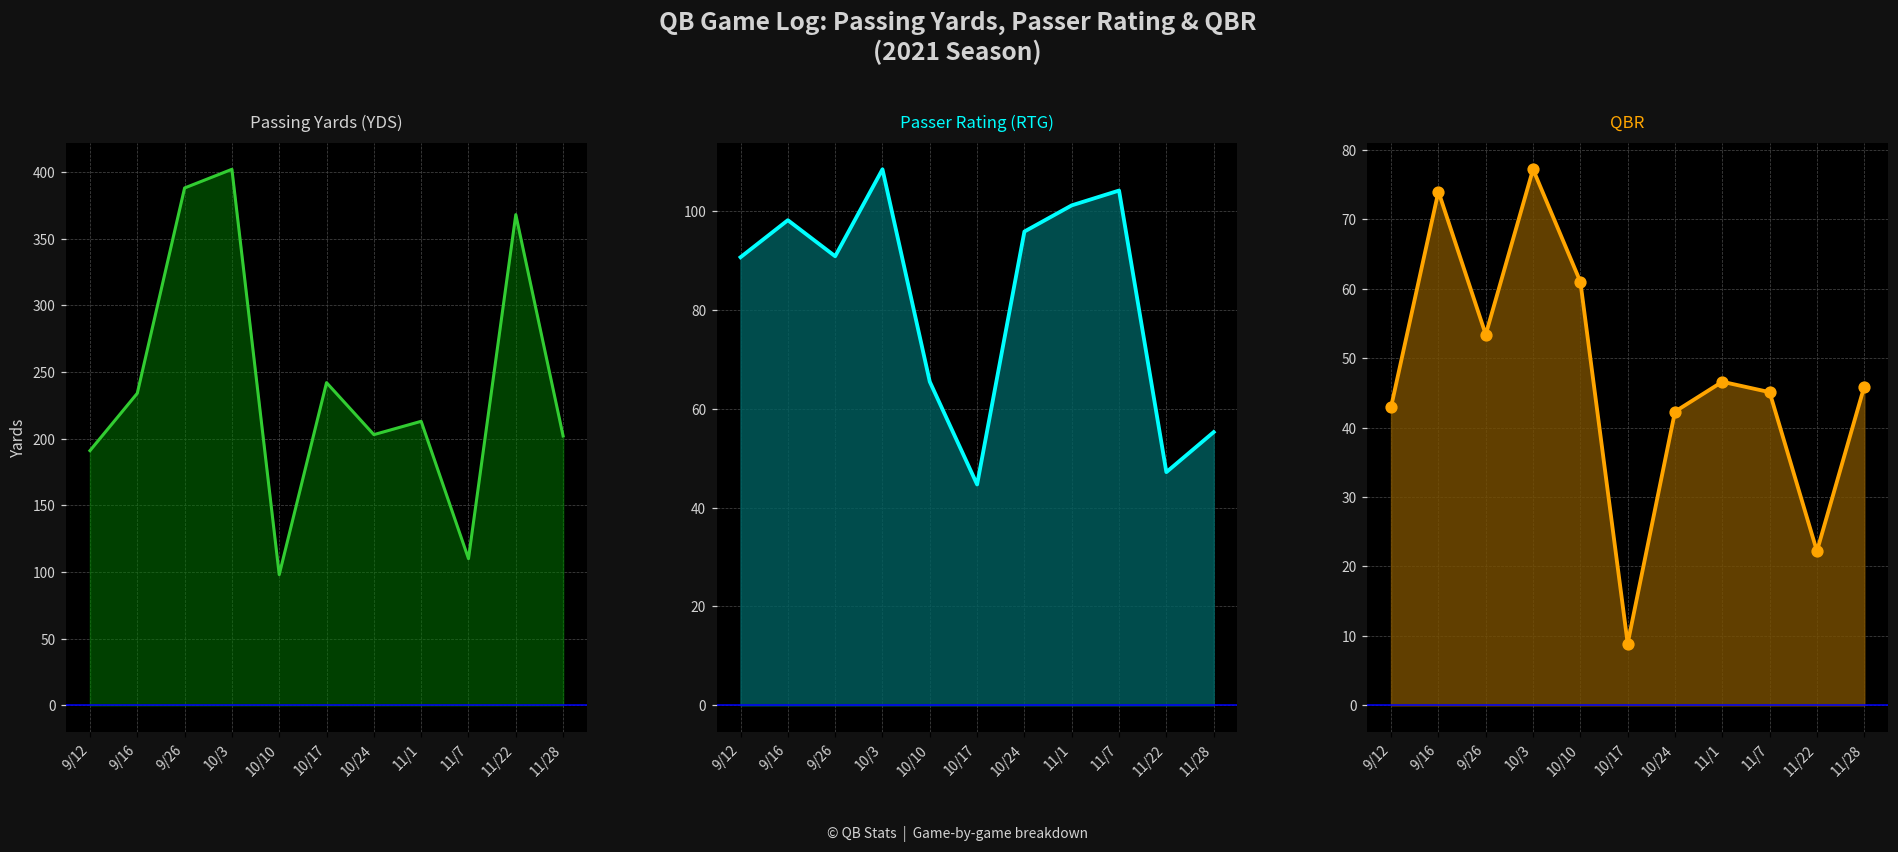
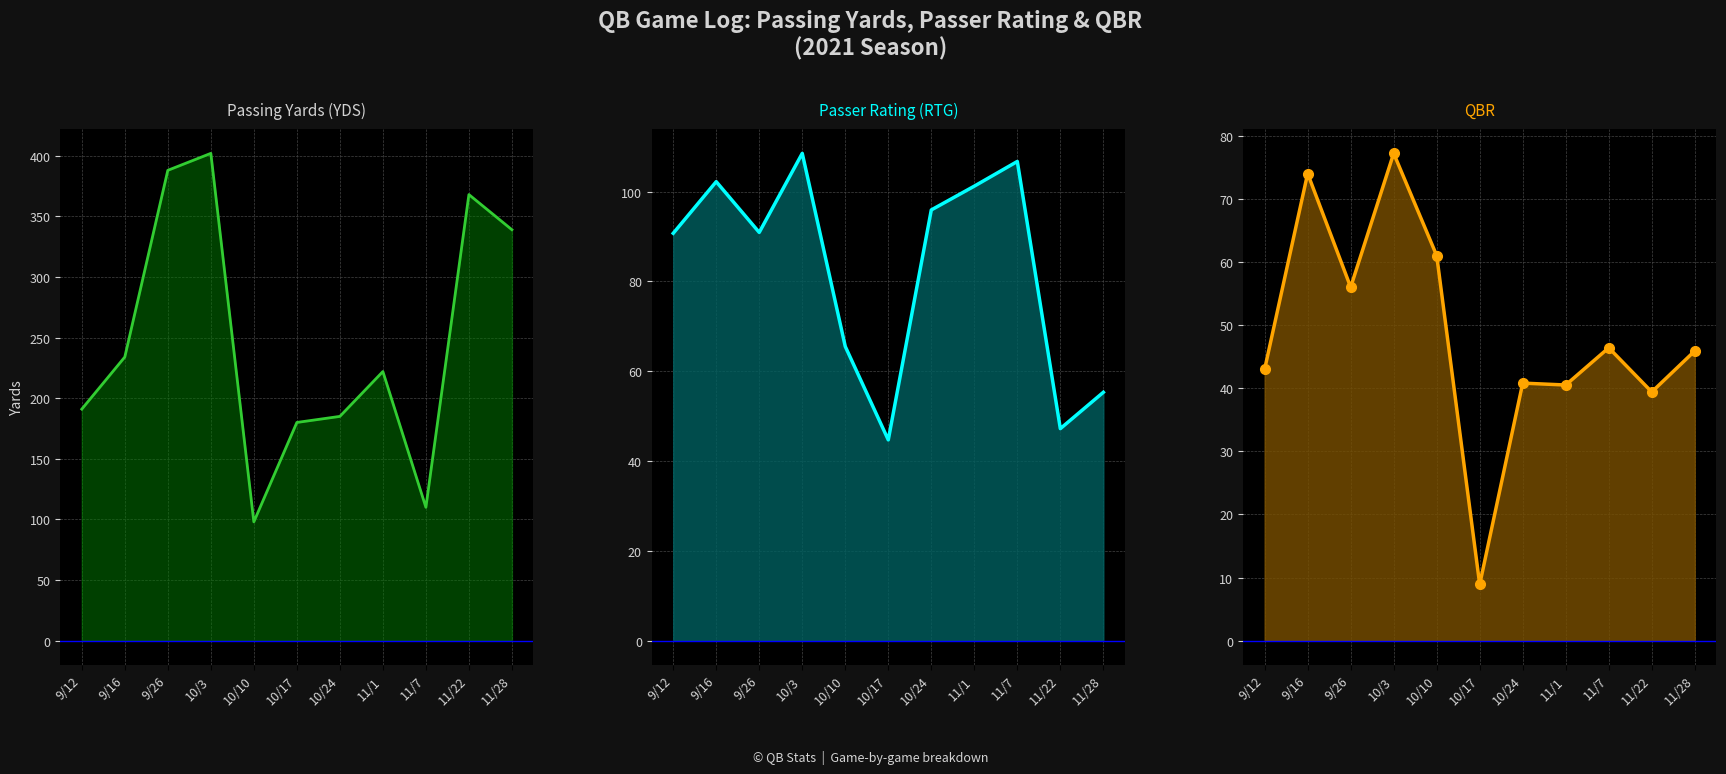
  {
    "Passing Yards (YDS)": {
      "9/12": 191,
      "9/16": 234,
      "9/26": 388,
      "10/3": 402,
      "10/10": 98,
-     "10/17": 242,
-     "10/24": 203,
-     "11/1": 213,
+     "10/17": 180,
+     "10/24": 185,
+     "11/1": 222,
      "11/7": 110,
      "11/22": 368,
-     "11/28": 202
+     "11/28": 339
    },
    "Passer Rating (RTG)": {
      "9/12": 91,
-     "9/16": 98,
+     "9/16": 102,
      "9/26": 91,
      "10/3": 109,
      "10/10": 66,
      "10/17": 45,
      "10/24": 96,
      "11/1": 101,
-     "11/7": 104,
+     "11/7": 107,
      "11/22": 47,
      "11/28": 55
    },
    "QBR": {
      "9/12": 43,
      "9/16": 74,
-     "9/26": 53,
+     "9/26": 56,
      "10/3": 77,
      "10/10": 61,
      "10/17": 9,
-     "10/24": 42,
-     "11/1": 47,
-     "11/7": 45,
-     "11/22": 22,
+     "10/24": 41,
+     "11/1": 41,
+     "11/7": 46,
+     "11/22": 39,
      "11/28": 46
    }
  }
